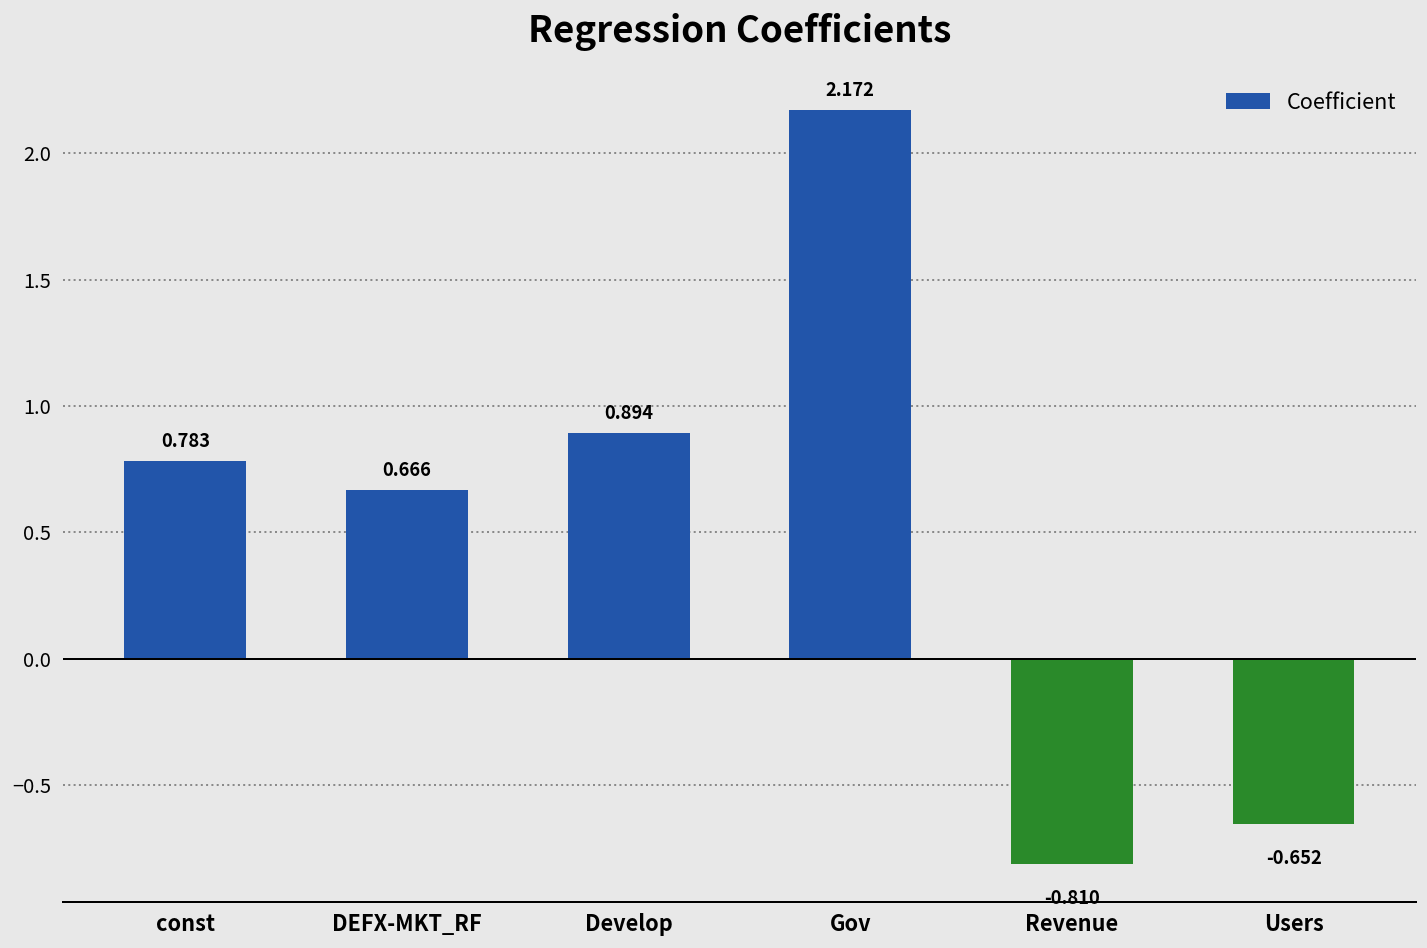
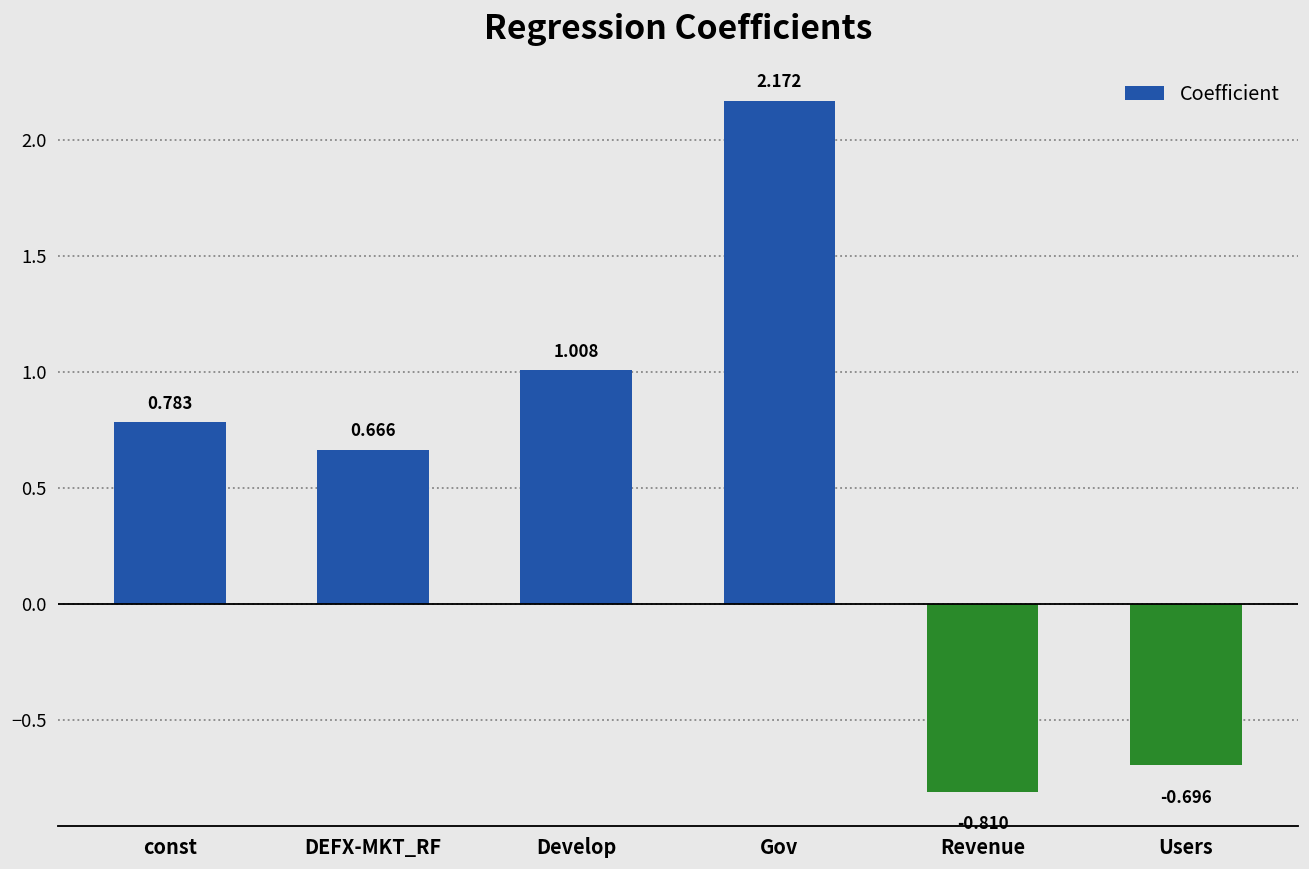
  {
    "const": 0.783,
    "DEFX-MKT_RF": 0.666,
-   "Develop": 0.894,
+   "Develop": 1.008,
    "Gov": 2.172,
    "Revenue": -0.810,
-   "Users": -0.652
+   "Users": -0.696
  }
